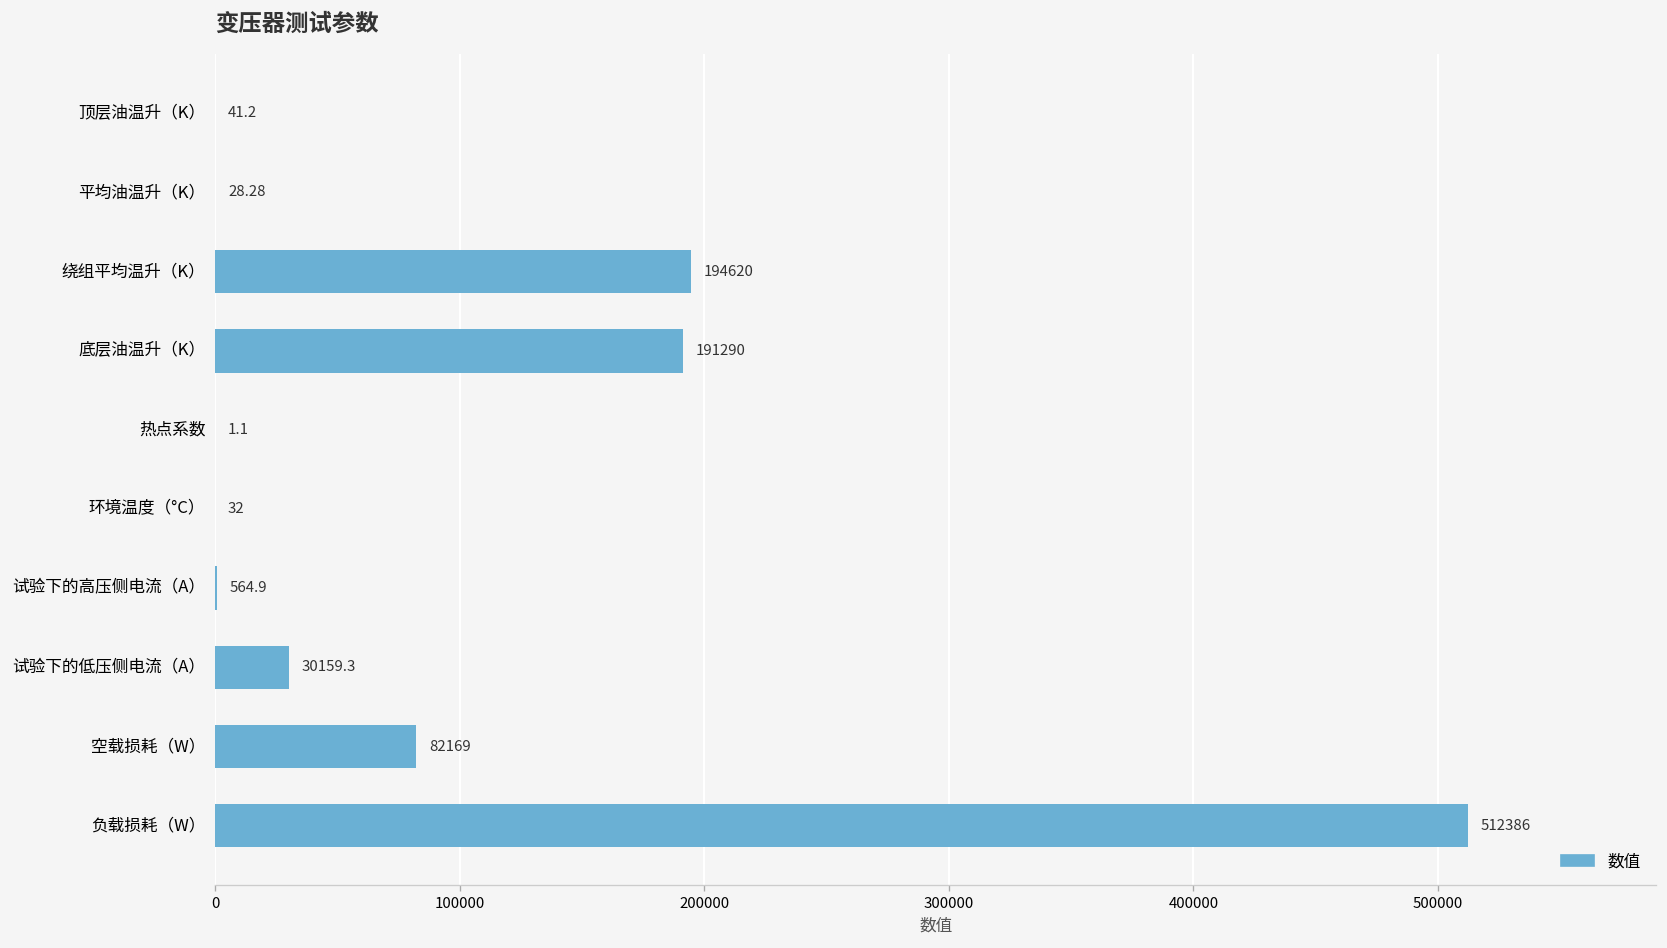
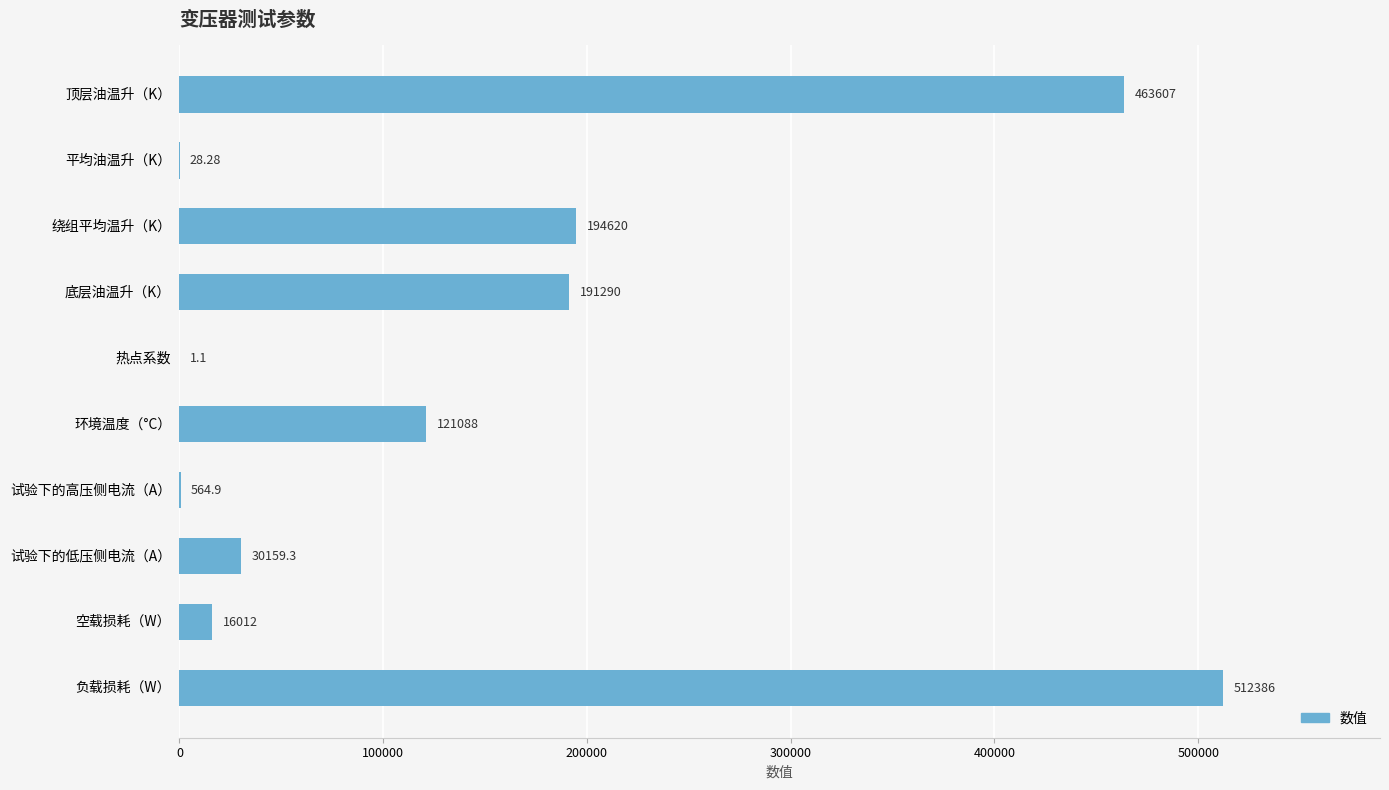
  {
-   "顶层油温升（K）": 41.2,
+   "顶层油温升（K）": 463607,
    "平均油温升（K）": 28.28,
    "绕组平均温升（K）": 194620,
    "底层油温升（K）": 191290,
    "热点系数": 1.1,
-   "环境温度（°C）": 32,
+   "环境温度（°C）": 121088,
    "试验下的高压侧电流（A）": 564.9,
    "试验下的低压侧电流（A）": 30159.3,
-   "空载损耗（W）": 82169,
+   "空载损耗（W）": 16012,
    "负载损耗（W）": 512386
  }
